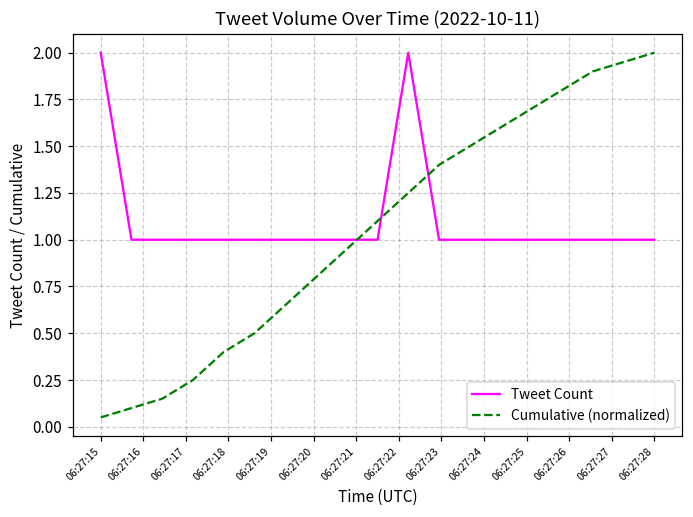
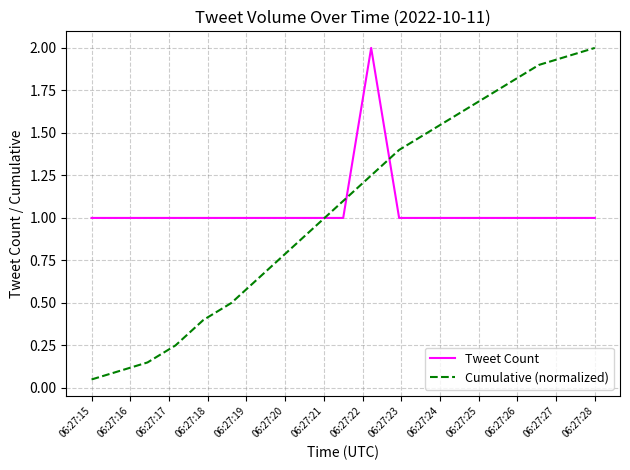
  {
    "Tweet Count": {
-     "06:27:15": 2,
+     "06:27:15": 1,
      "06:27:28": 1
    },
    "Cumulative (normalized)": {
      "06:27:15": 0.05,
      "06:27:28": 2
    }
  }
